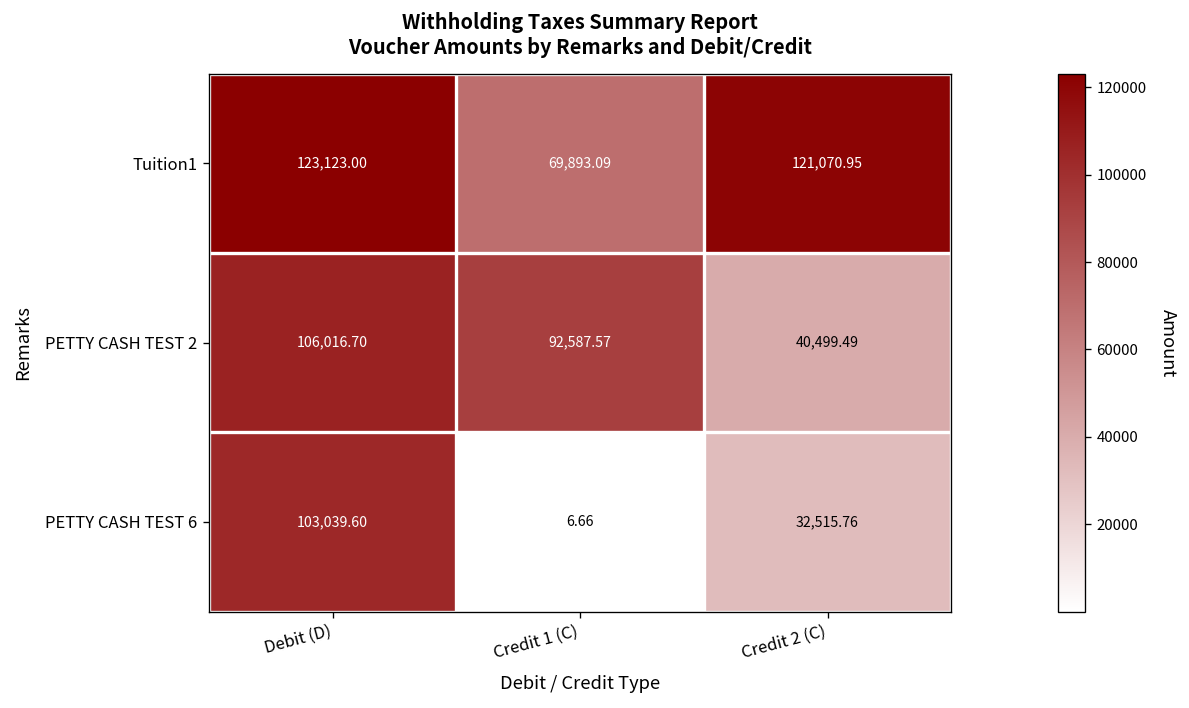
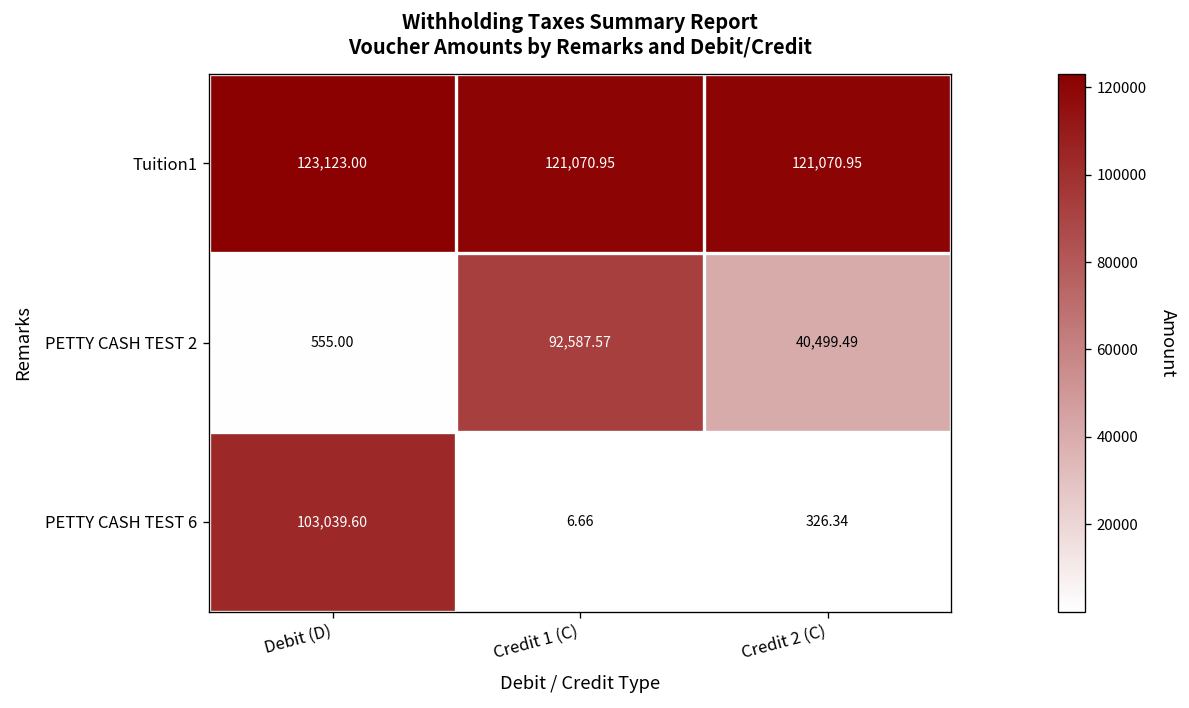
  {
    "Tuition1": {
      "Debit (D)": "123,123.00",
-     "Credit 1 (C)": "69,893.09",
+     "Credit 1 (C)": "121,070.95",
      "Credit 2 (C)": "121,070.95"
    },
    "PETTY CASH TEST 2": {
-     "Debit (D)": "106,016.70",
+     "Debit (D)": "555.00",
      "Credit 1 (C)": "92,587.57",
      "Credit 2 (C)": "40,499.49"
    },
    "PETTY CASH TEST 6": {
      "Debit (D)": "103,039.60",
      "Credit 1 (C)": "6.66",
-     "Credit 2 (C)": "32,515.76"
+     "Credit 2 (C)": "326.34"
    }
  }
